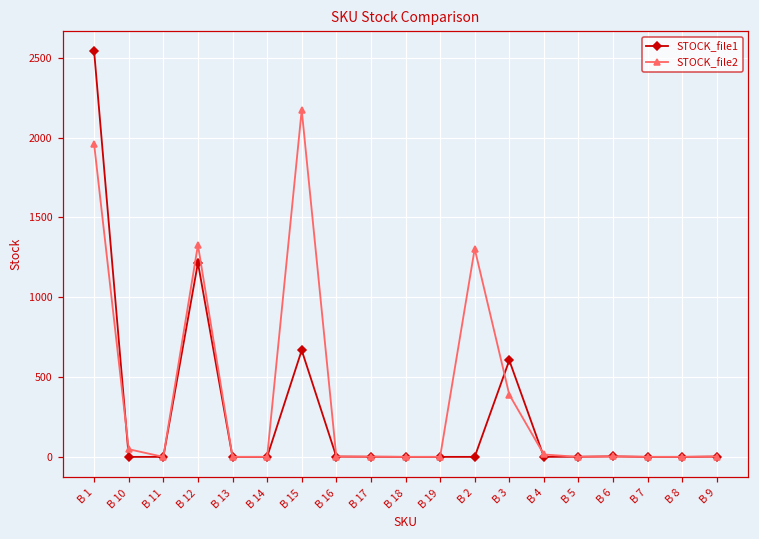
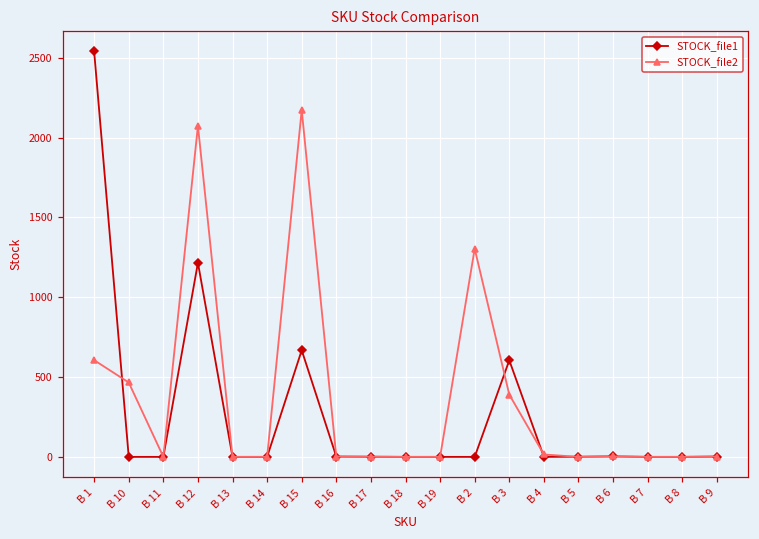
  {
    "STOCK_file1": {
      "B 1": 2540,
      "B 10": 0,
      "B 12": 1220,
      "B 15": 670,
      "B 2": 0,
      "B 3": 610
    },
    "STOCK_file2": {
-     "B 1": 1960,
-     "B 10": 50,
-     "B 12": 1330,
+     "B 1": 610,
+     "B 10": 470,
+     "B 12": 2070,
      "B 15": 2170,
      "B 2": 1300,
      "B 3": 390
    }
  }
